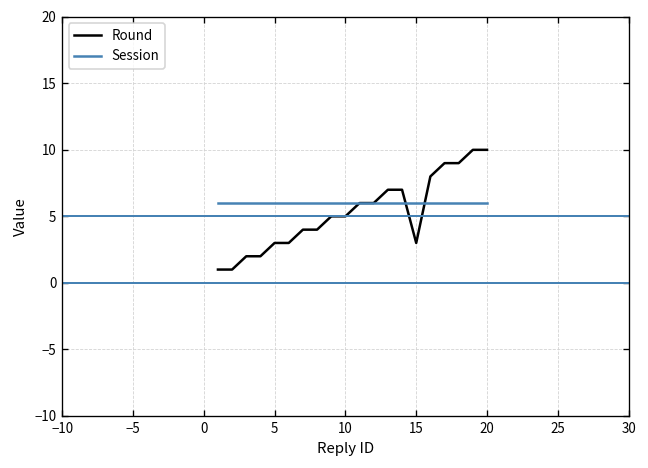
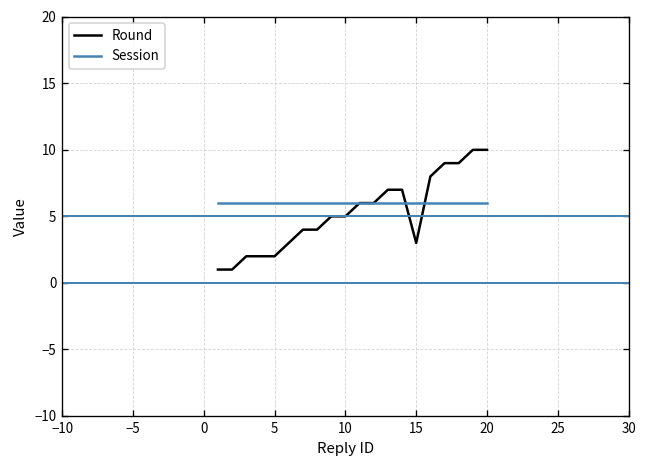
  {
    "Round": {
-     "5": 3,
+     "5": 2,
      "10": 5,
      "15": 3,
      "20": 10
    },
    "Session": {
      "5": 6,
      "10": 6,
      "15": 6,
      "20": 6
    }
  }
